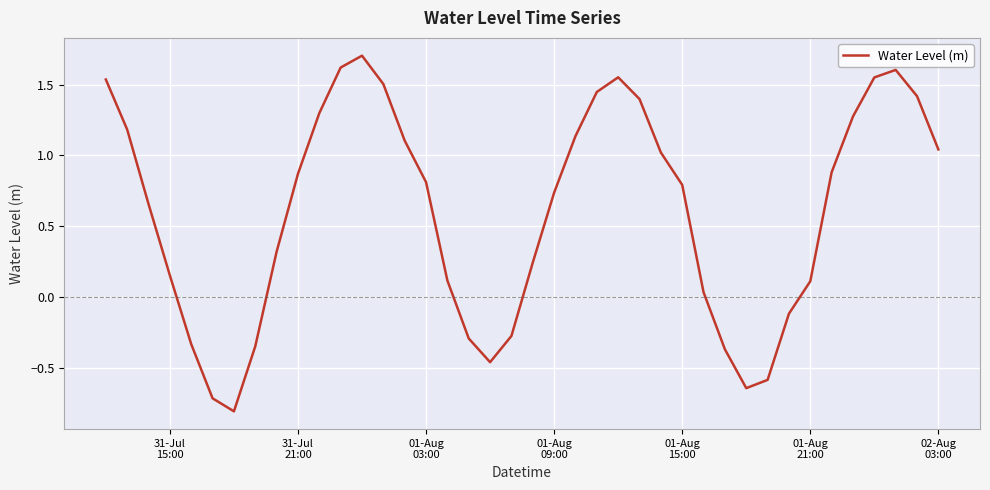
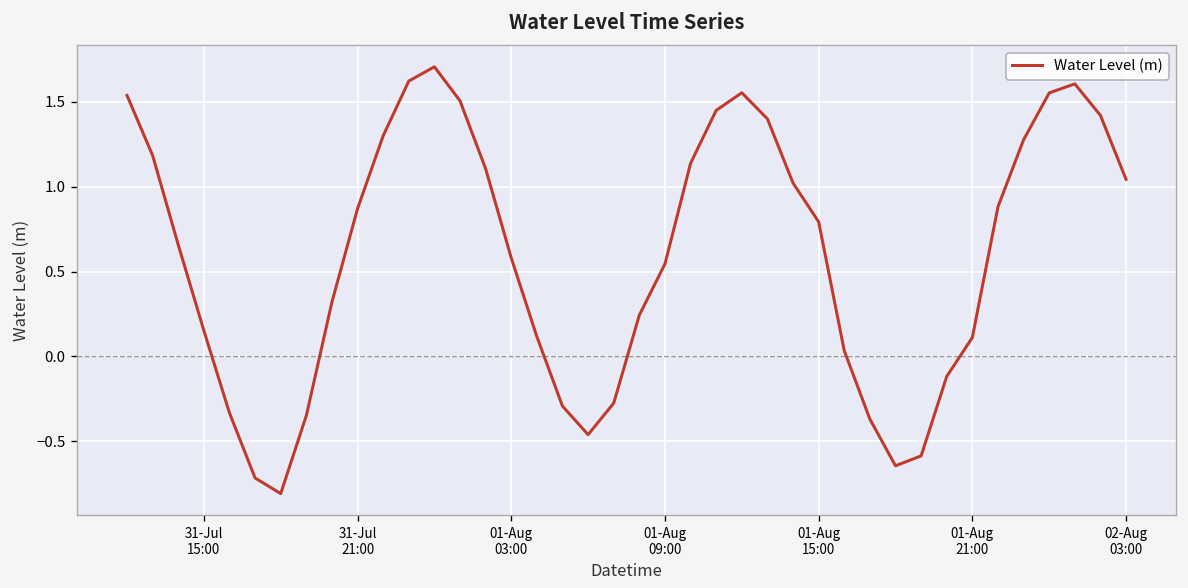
  {
    "31-Jul 15:00": 0.15,
    "31-Jul 21:00": 0.87,
-   "01-Aug 03:00": 0.81,
-   "01-Aug 09:00": 0.74,
+   "01-Aug 03:00": 0.58,
+   "01-Aug 09:00": 0.54,
    "01-Aug 15:00": 0.79,
    "01-Aug 21:00": 0.11,
    "02-Aug 03:00": 1.04
  }
